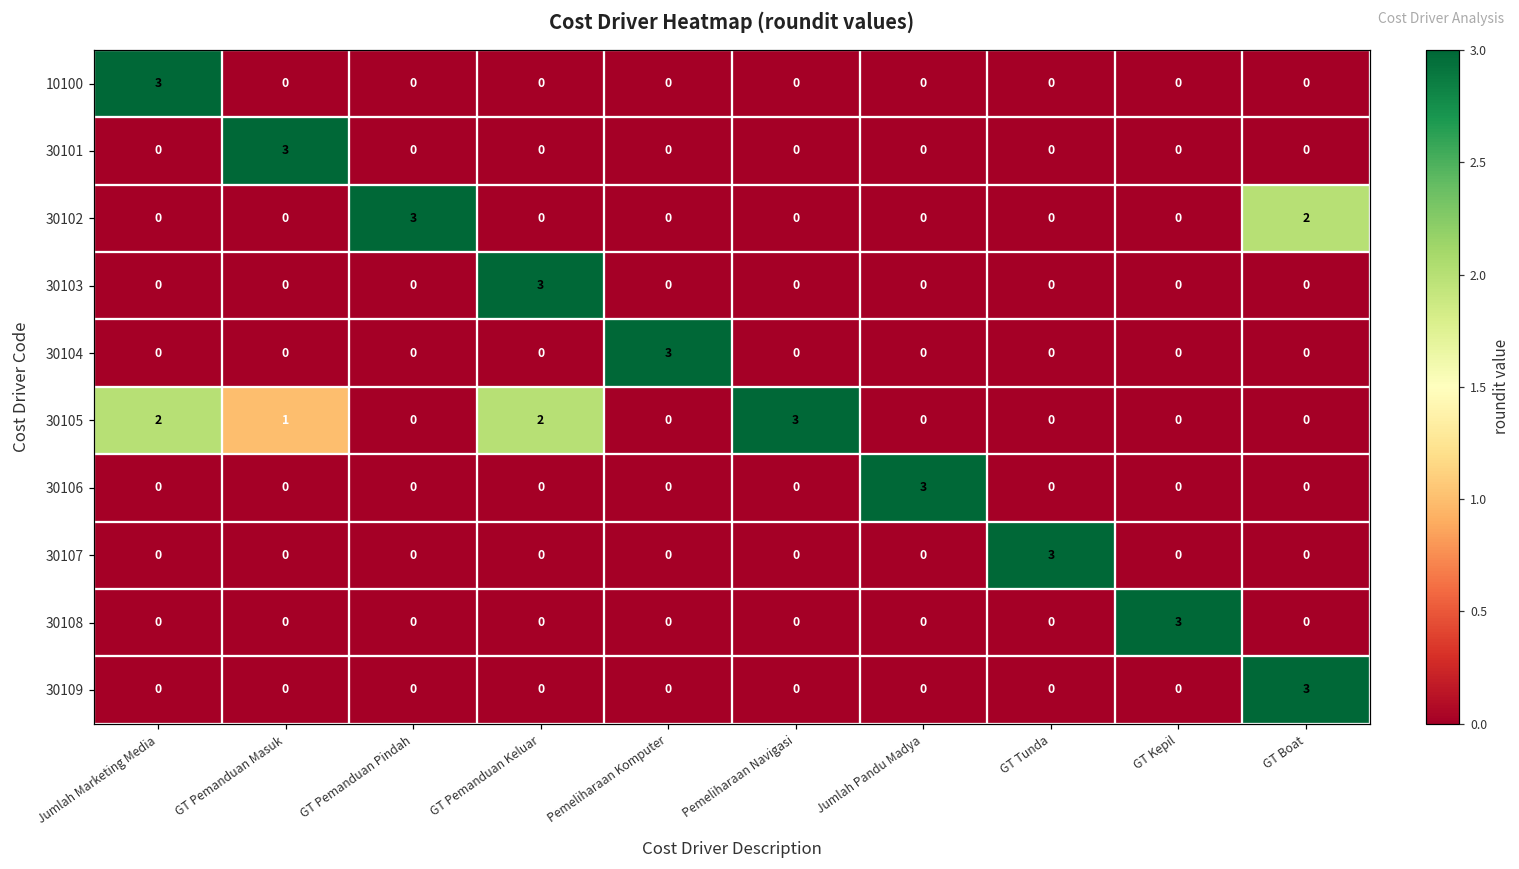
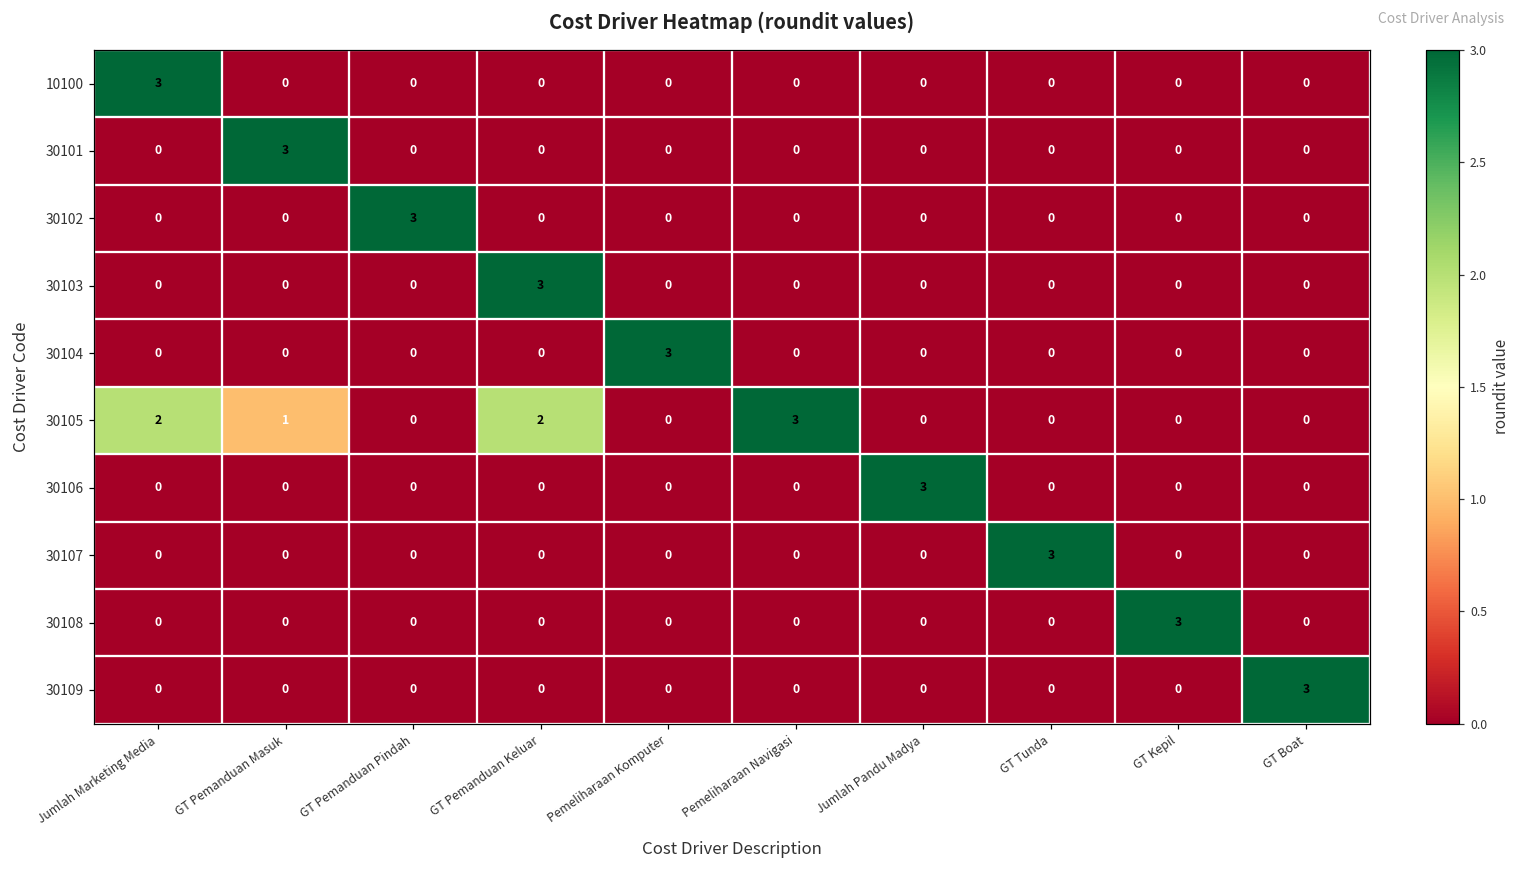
  {
    "10100": {
      "Jumlah Marketing Media": 3,
      "GT Pemanduan Masuk": 0,
      "GT Pemanduan Pindah": 0,
      "GT Pemanduan Keluar": 0,
      "Pemeliharaan Komputer": 0,
      "Pemeliharaan Navigasi": 0,
      "Jumlah Pandu Madya": 0,
      "GT Tunda": 0,
      "GT Kepil": 0,
      "GT Boat": 0
    },
    "30101": {
      "Jumlah Marketing Media": 0,
      "GT Pemanduan Masuk": 3,
      "GT Pemanduan Pindah": 0,
      "GT Pemanduan Keluar": 0,
      "Pemeliharaan Komputer": 0,
      "Pemeliharaan Navigasi": 0,
      "Jumlah Pandu Madya": 0,
      "GT Tunda": 0,
      "GT Kepil": 0,
      "GT Boat": 0
    },
    "30102": {
      "Jumlah Marketing Media": 0,
      "GT Pemanduan Masuk": 0,
      "GT Pemanduan Pindah": 3,
      "GT Pemanduan Keluar": 0,
      "Pemeliharaan Komputer": 0,
      "Pemeliharaan Navigasi": 0,
      "Jumlah Pandu Madya": 0,
      "GT Tunda": 0,
      "GT Kepil": 0,
-     "GT Boat": 2
+     "GT Boat": 0
    },
    "30103": {
      "Jumlah Marketing Media": 0,
      "GT Pemanduan Masuk": 0,
      "GT Pemanduan Pindah": 0,
      "GT Pemanduan Keluar": 3,
      "Pemeliharaan Komputer": 0,
      "Pemeliharaan Navigasi": 0,
      "Jumlah Pandu Madya": 0,
      "GT Tunda": 0,
      "GT Kepil": 0,
      "GT Boat": 0
    },
    "30104": {
      "Jumlah Marketing Media": 0,
      "GT Pemanduan Masuk": 0,
      "GT Pemanduan Pindah": 0,
      "GT Pemanduan Keluar": 0,
      "Pemeliharaan Komputer": 3,
      "Pemeliharaan Navigasi": 0,
      "Jumlah Pandu Madya": 0,
      "GT Tunda": 0,
      "GT Kepil": 0,
      "GT Boat": 0
    },
    "30105": {
      "Jumlah Marketing Media": 2,
      "GT Pemanduan Masuk": 1,
      "GT Pemanduan Pindah": 0,
      "GT Pemanduan Keluar": 2,
      "Pemeliharaan Komputer": 0,
      "Pemeliharaan Navigasi": 3,
      "Jumlah Pandu Madya": 0,
      "GT Tunda": 0,
      "GT Kepil": 0,
      "GT Boat": 0
    },
    "30106": {
      "Jumlah Marketing Media": 0,
      "GT Pemanduan Masuk": 0,
      "GT Pemanduan Pindah": 0,
      "GT Pemanduan Keluar": 0,
      "Pemeliharaan Komputer": 0,
      "Pemeliharaan Navigasi": 0,
      "Jumlah Pandu Madya": 3,
      "GT Tunda": 0,
      "GT Kepil": 0,
      "GT Boat": 0
    },
    "30107": {
      "Jumlah Marketing Media": 0,
      "GT Pemanduan Masuk": 0,
      "GT Pemanduan Pindah": 0,
      "GT Pemanduan Keluar": 0,
      "Pemeliharaan Komputer": 0,
      "Pemeliharaan Navigasi": 0,
      "Jumlah Pandu Madya": 0,
      "GT Tunda": 3,
      "GT Kepil": 0,
      "GT Boat": 0
    },
    "30108": {
      "Jumlah Marketing Media": 0,
      "GT Pemanduan Masuk": 0,
      "GT Pemanduan Pindah": 0,
      "GT Pemanduan Keluar": 0,
      "Pemeliharaan Komputer": 0,
      "Pemeliharaan Navigasi": 0,
      "Jumlah Pandu Madya": 0,
      "GT Tunda": 0,
      "GT Kepil": 3,
      "GT Boat": 0
    },
    "30109": {
      "Jumlah Marketing Media": 0,
      "GT Pemanduan Masuk": 0,
      "GT Pemanduan Pindah": 0,
      "GT Pemanduan Keluar": 0,
      "Pemeliharaan Komputer": 0,
      "Pemeliharaan Navigasi": 0,
      "Jumlah Pandu Madya": 0,
      "GT Tunda": 0,
      "GT Kepil": 0,
      "GT Boat": 3
    }
  }
